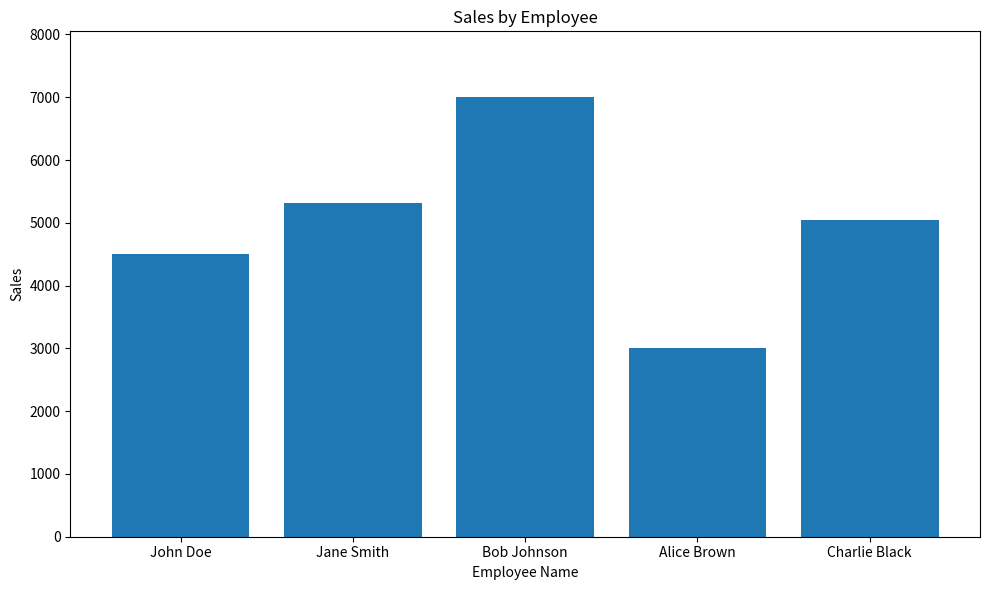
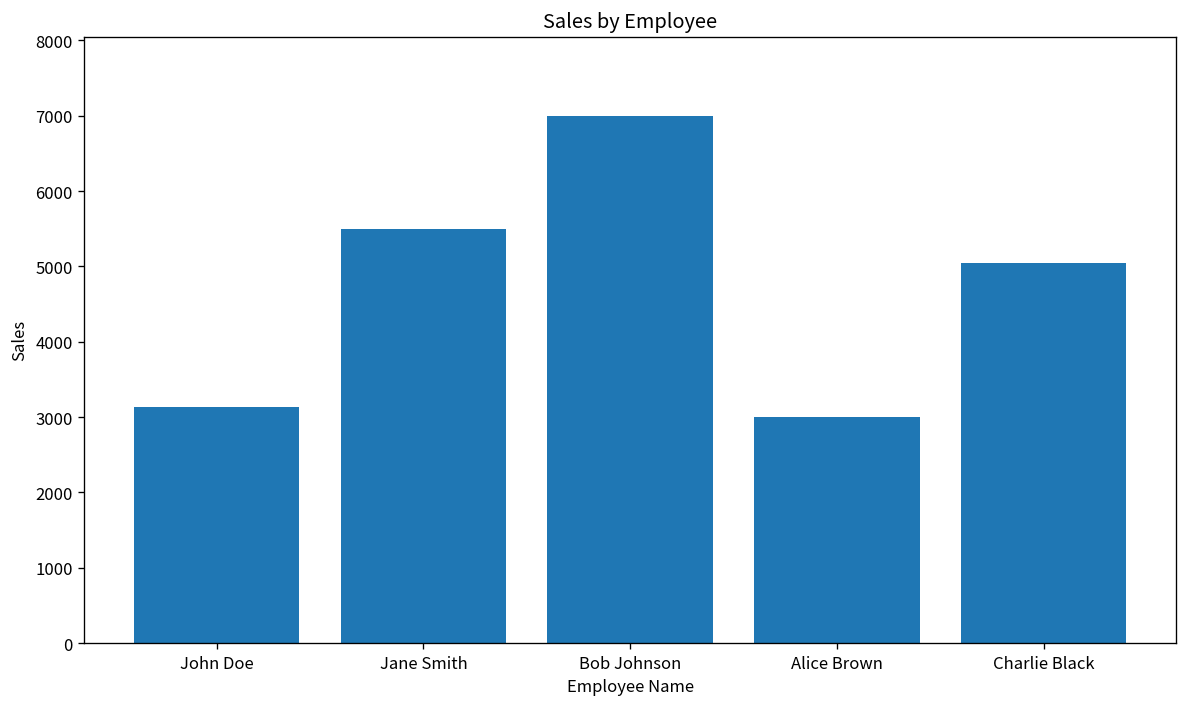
  {
-   "John Doe": 4500,
-   "Jane Smith": 5300,
+   "John Doe": 3100,
+   "Jane Smith": 5500,
    "Bob Johnson": 7000,
    "Alice Brown": 3000,
    "Charlie Black": 5000
  }
